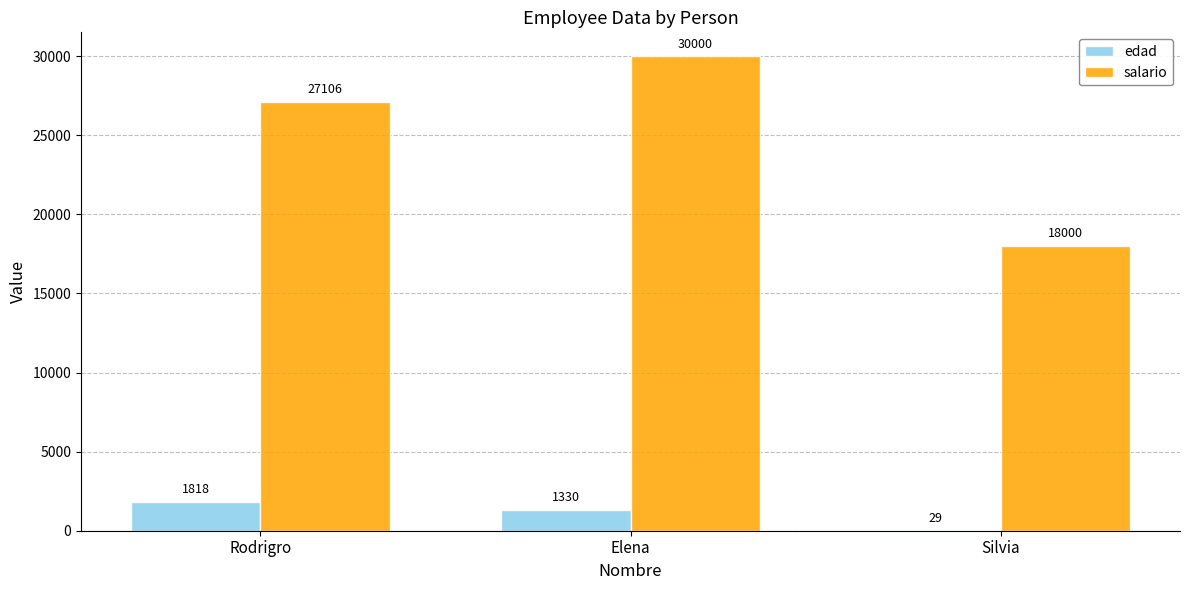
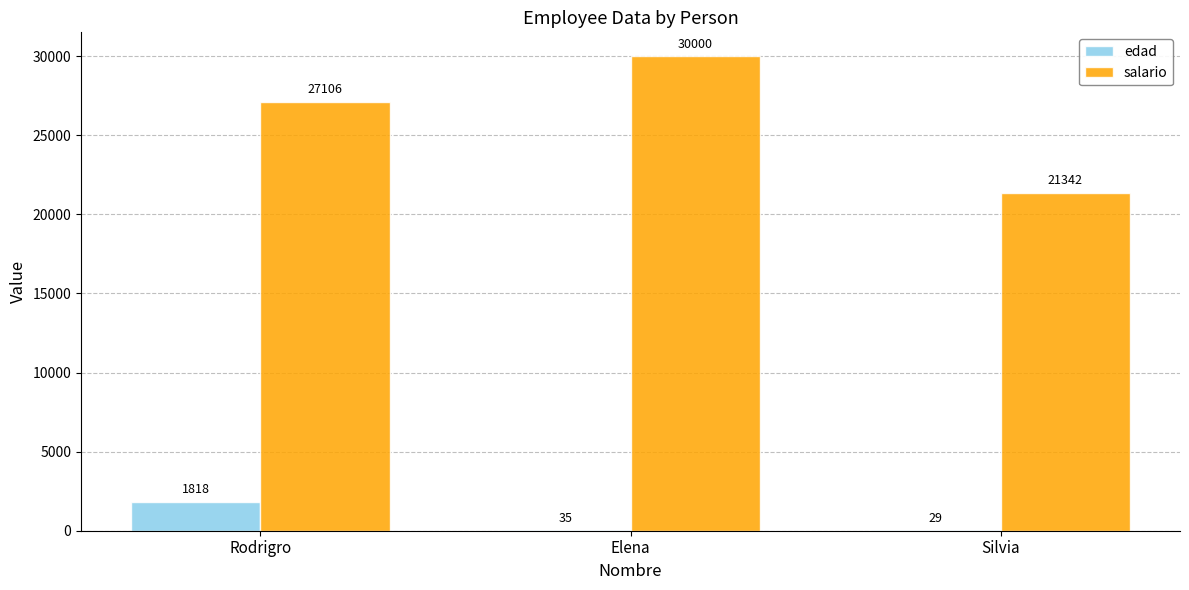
  {
    "edad": {
      "Rodrigro": 1818,
-     "Elena": 1330,
+     "Elena": 35,
      "Silvia": 29
    },
    "salario": {
      "Rodrigro": 27106,
      "Elena": 30000,
-     "Silvia": 18000
+     "Silvia": 21342
    }
  }
